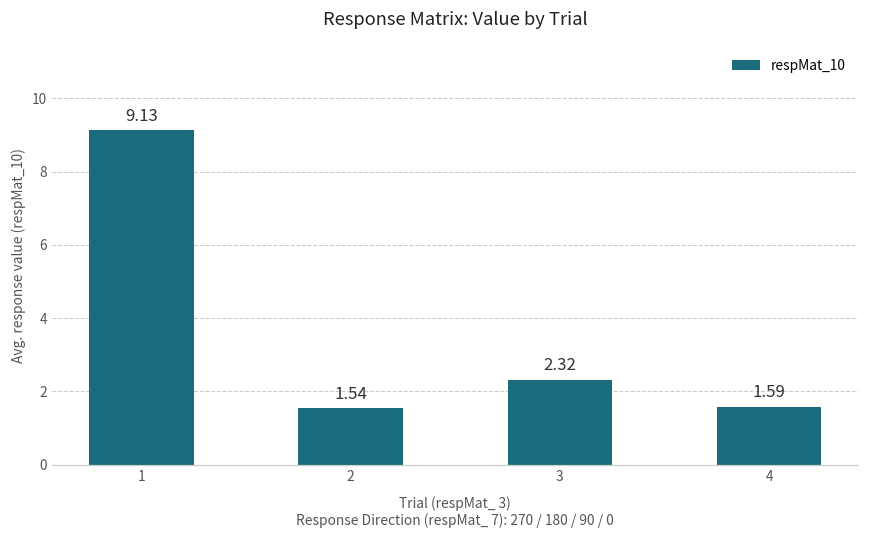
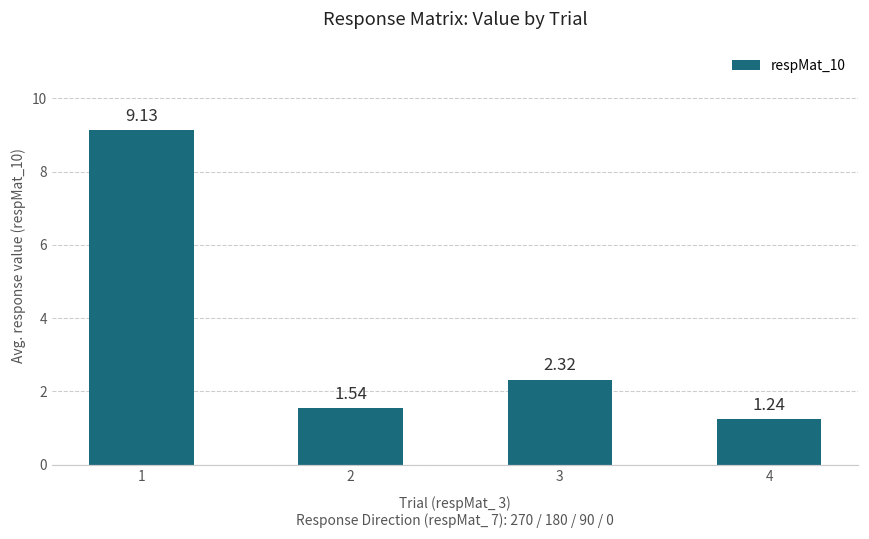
  {
    "1": 9.13,
    "2": 1.54,
    "3": 2.32,
-   "4": 1.59
+   "4": 1.24
  }
